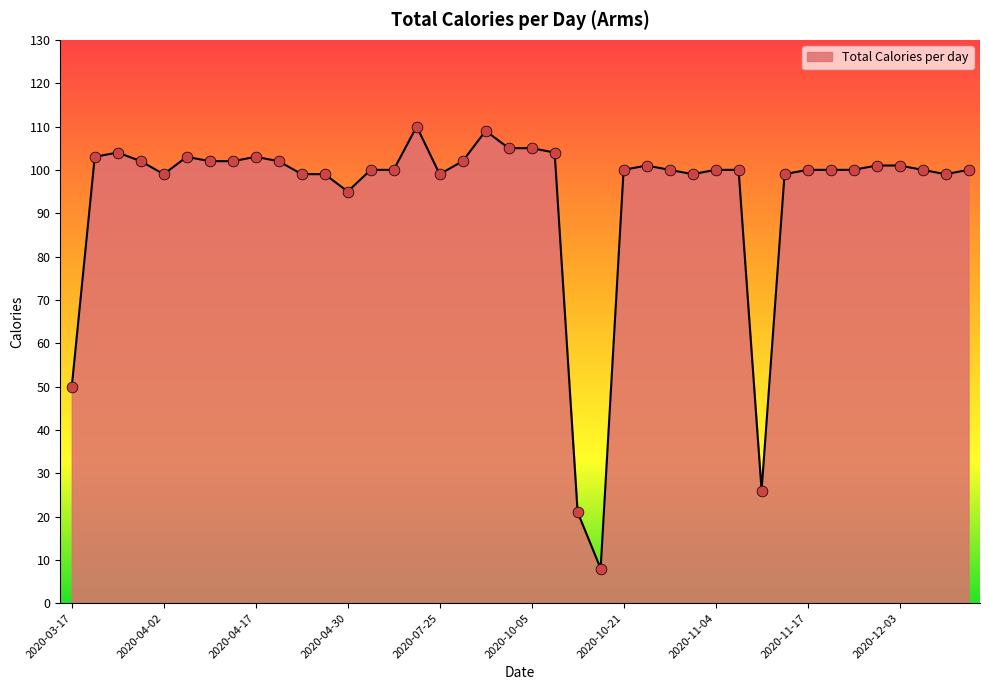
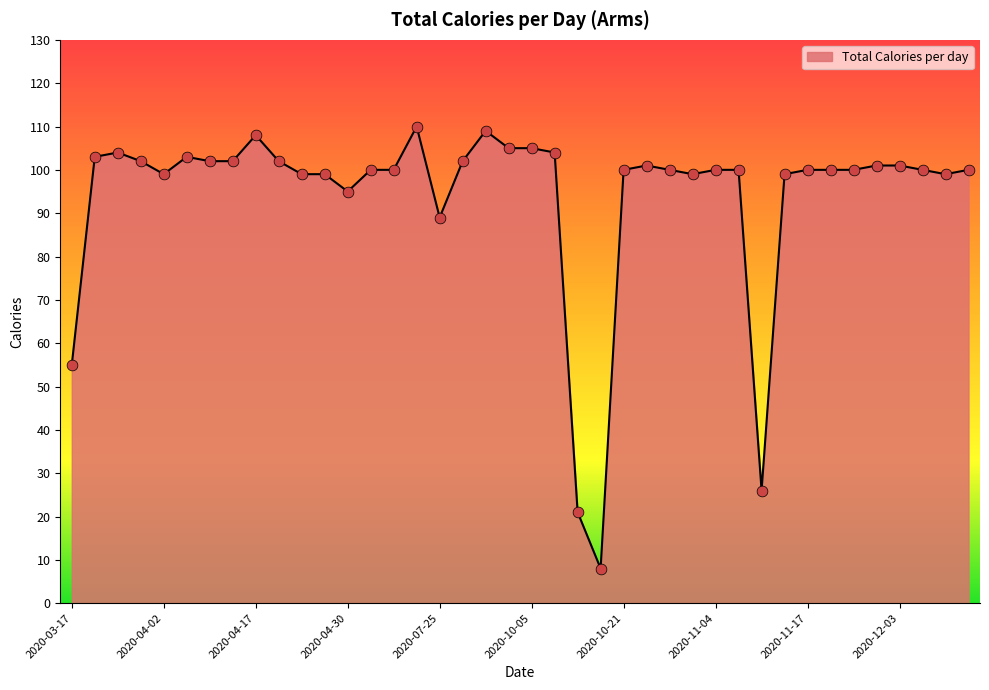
  {
-   "2020-03-17": 50,
+   "2020-03-17": 55,
    "2020-04-02": 99,
-   "2020-04-17": 103,
+   "2020-04-17": 108,
    "2020-04-30": 95,
-   "2020-07-25": 99,
+   "2020-07-25": 89,
    "2020-10-05": 105,
    "2020-10-21": 100,
    "2020-11-04": 100,
    "2020-11-17": 100,
    "2020-12-03": 101
  }
